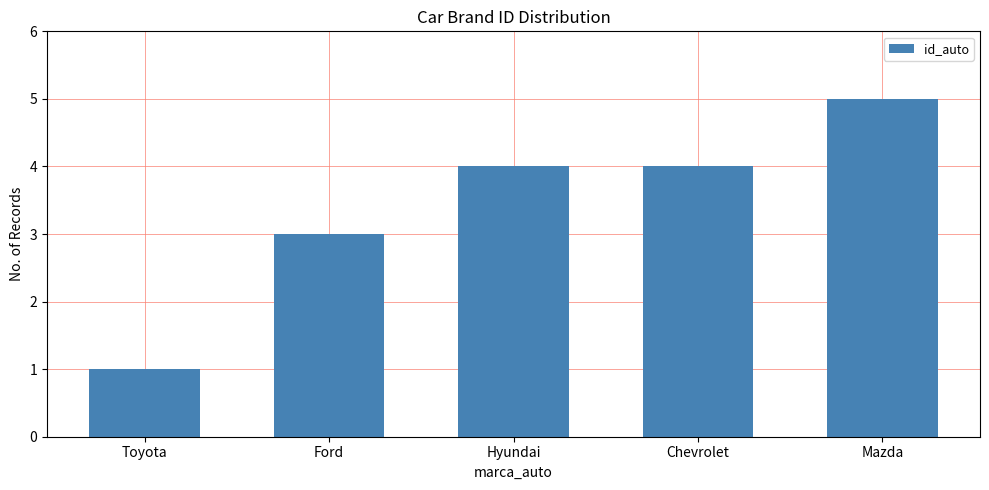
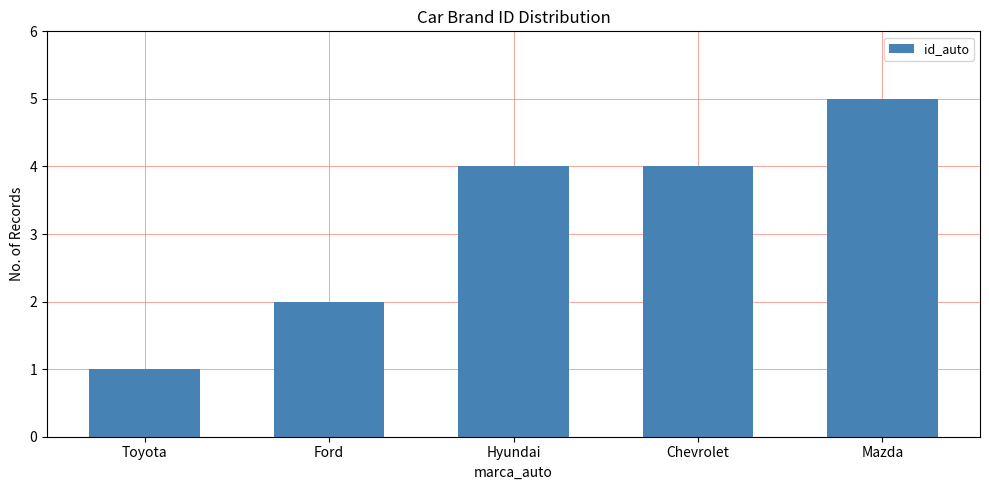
  {
    "Toyota": 1,
-   "Ford": 3,
+   "Ford": 2,
    "Hyundai": 4,
    "Chevrolet": 4,
    "Mazda": 5
  }
